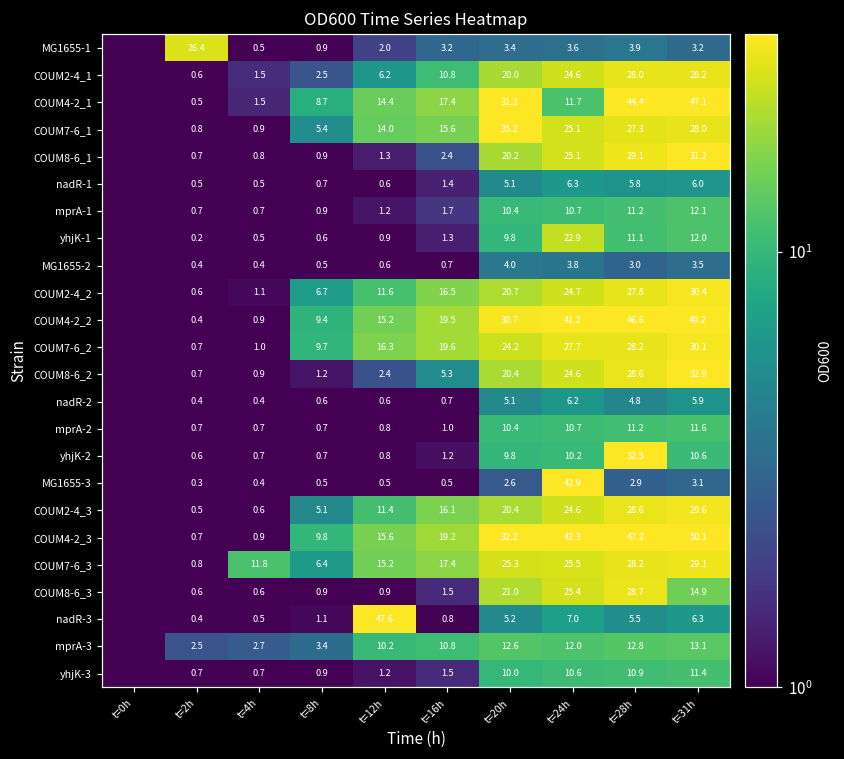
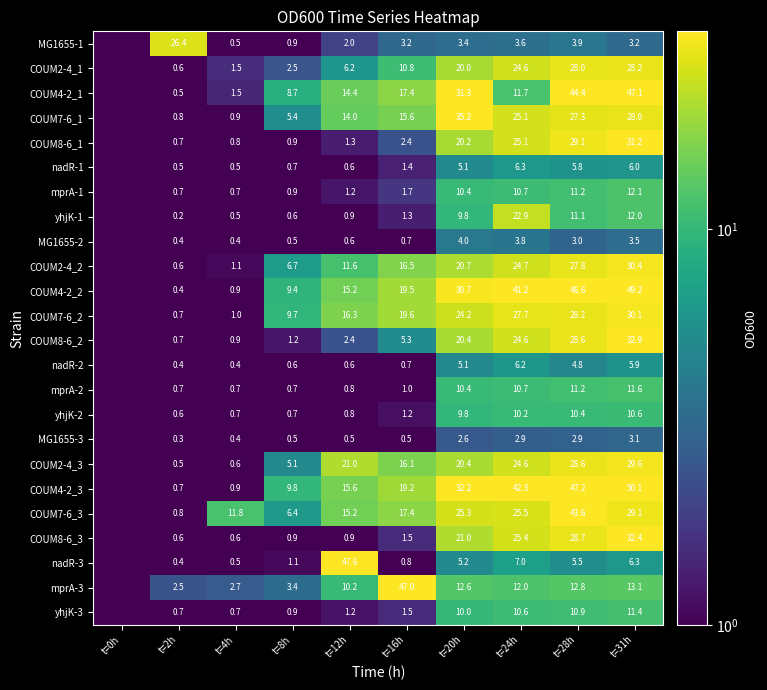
  {
    "yhjK-2": {
      "t=2h": 0.6,
      "t=4h": 0.7,
      "t=8h": 0.7,
      "t=12h": 0.8,
      "t=16h": 1.2,
      "t=20h": 9.8,
      "t=24h": 10.2,
-     "t=28h": 32.5,
+     "t=28h": 10.4,
      "t=31h": 10.6
    },
    "MG1655-3": {
      "t=2h": 0.3,
      "t=4h": 0.4,
      "t=8h": 0.5,
      "t=12h": 0.5,
      "t=16h": 0.5,
      "t=20h": 2.6,
-     "t=24h": 42.9,
+     "t=24h": 2.9,
      "t=28h": 2.9,
      "t=31h": 3.1
    },
    "COUM2-4_3": {
      "t=2h": 0.5,
      "t=4h": 0.6,
      "t=8h": 5.1,
-     "t=12h": 11.4,
+     "t=12h": 21.0,
      "t=16h": 16.1,
      "t=20h": 20.4,
      "t=24h": 24.6,
      "t=28h": 28.6,
      "t=31h": 29.6
    },
    "COUM7-6_3": {
      "t=2h": 0.8,
      "t=4h": 11.8,
      "t=8h": 6.4,
      "t=12h": 15.2,
      "t=16h": 17.4,
      "t=20h": 25.3,
      "t=24h": 25.5,
-     "t=28h": 28.2,
+     "t=28h": 43.6,
      "t=31h": 29.1
    },
    "COUM8-6_3": {
      "t=2h": 0.6,
      "t=4h": 0.6,
      "t=8h": 0.9,
      "t=12h": 0.9,
      "t=16h": 1.5,
      "t=20h": 21.0,
      "t=24h": 25.4,
      "t=28h": 28.7,
-     "t=31h": 14.9
+     "t=31h": 32.4
    },
    "mprA-3": {
      "t=2h": 2.5,
      "t=4h": 2.7,
      "t=8h": 3.4,
      "t=12h": 10.2,
-     "t=16h": 10.8,
+     "t=16h": 47.0,
      "t=20h": 12.6,
      "t=24h": 12.0,
      "t=28h": 12.8,
      "t=31h": 13.1
    }
  }
